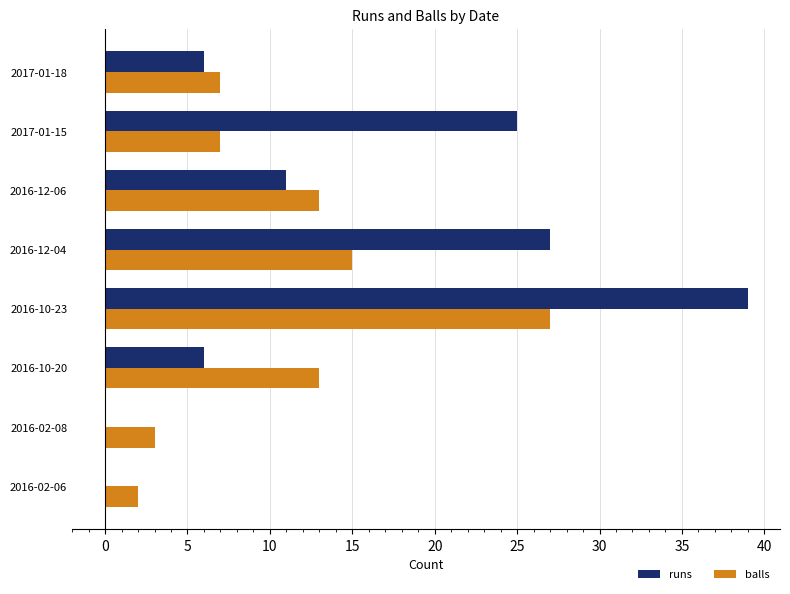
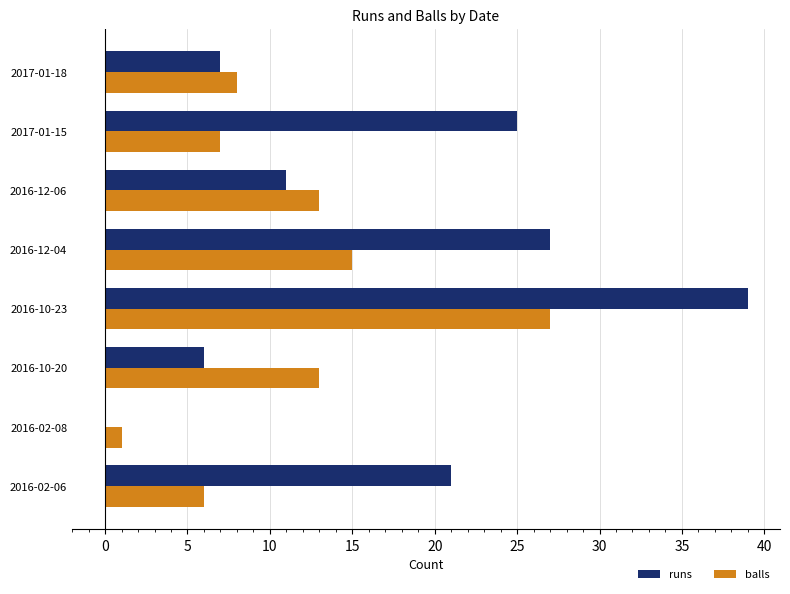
  {
    "runs": {
-     "2017-01-18": 6,
+     "2017-01-18": 7,
      "2017-01-15": 25,
      "2016-12-06": 11,
      "2016-12-04": 27,
      "2016-10-23": 39,
      "2016-10-20": 6,
      "2016-02-08": 0,
-     "2016-02-06": 0
+     "2016-02-06": 21
    },
    "balls": {
-     "2017-01-18": 7,
+     "2017-01-18": 8,
      "2017-01-15": 7,
      "2016-12-06": 13,
      "2016-12-04": 15,
      "2016-10-23": 27,
      "2016-10-20": 13,
-     "2016-02-08": 3,
-     "2016-02-06": 2
+     "2016-02-08": 1,
+     "2016-02-06": 6
    }
  }
